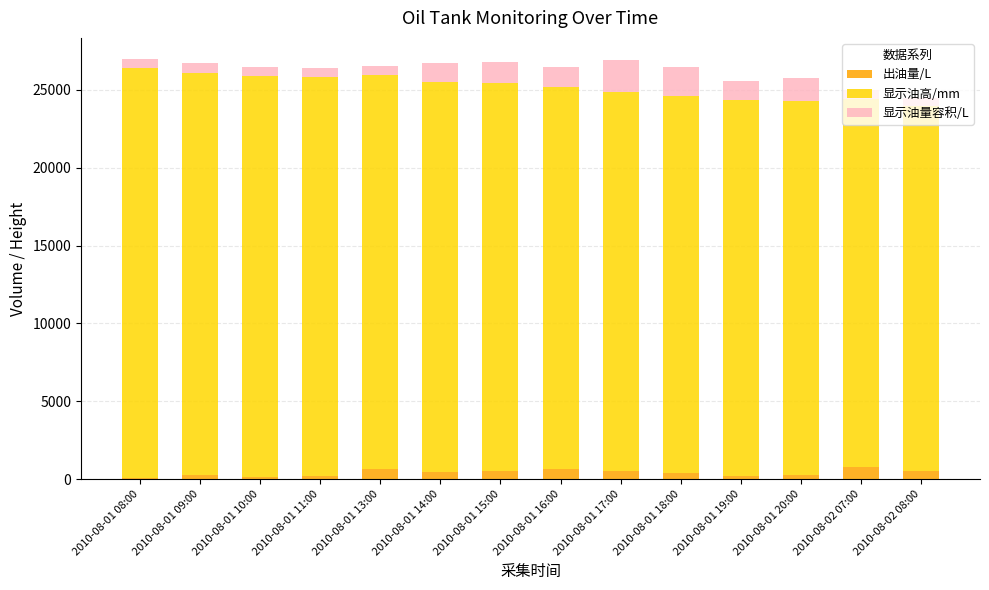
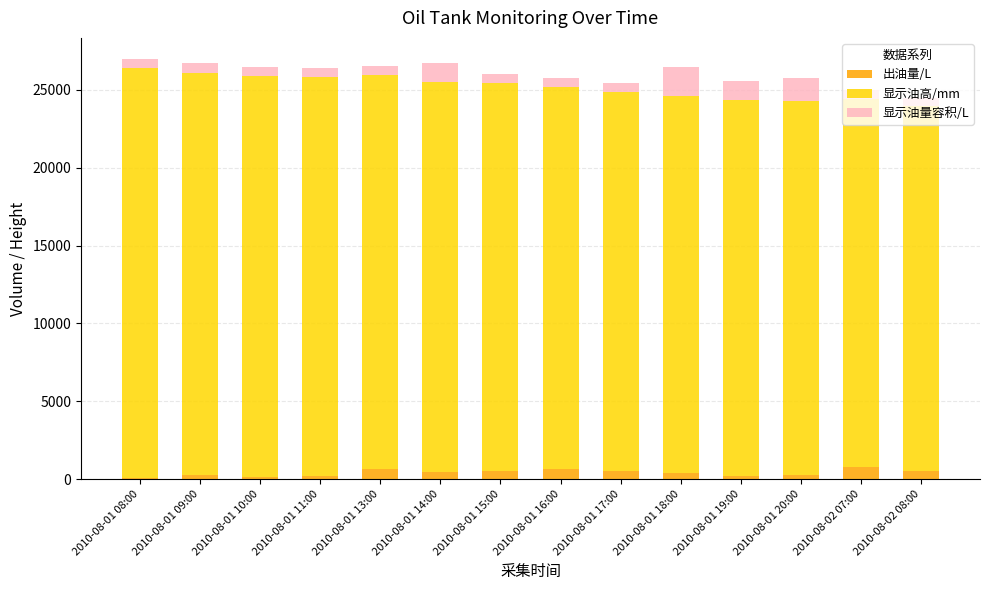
  {
    "显示油量容积/L": {
      "2010-08-01 08:00": 600,
      "2010-08-01 09:00": 600,
      "2010-08-01 10:00": 600,
      "2010-08-01 11:00": 600,
      "2010-08-01 13:00": 600,
      "2010-08-01 14:00": 1200,
-     "2010-08-01 15:00": 1400,
-     "2010-08-01 16:00": 1300,
-     "2010-08-01 17:00": 2000,
+     "2010-08-01 15:00": 600,
+     "2010-08-01 16:00": 600,
+     "2010-08-01 17:00": 600,
      "2010-08-01 18:00": 1900,
      "2010-08-01 19:00": 1300,
      "2010-08-01 20:00": 1500
    }
  }
